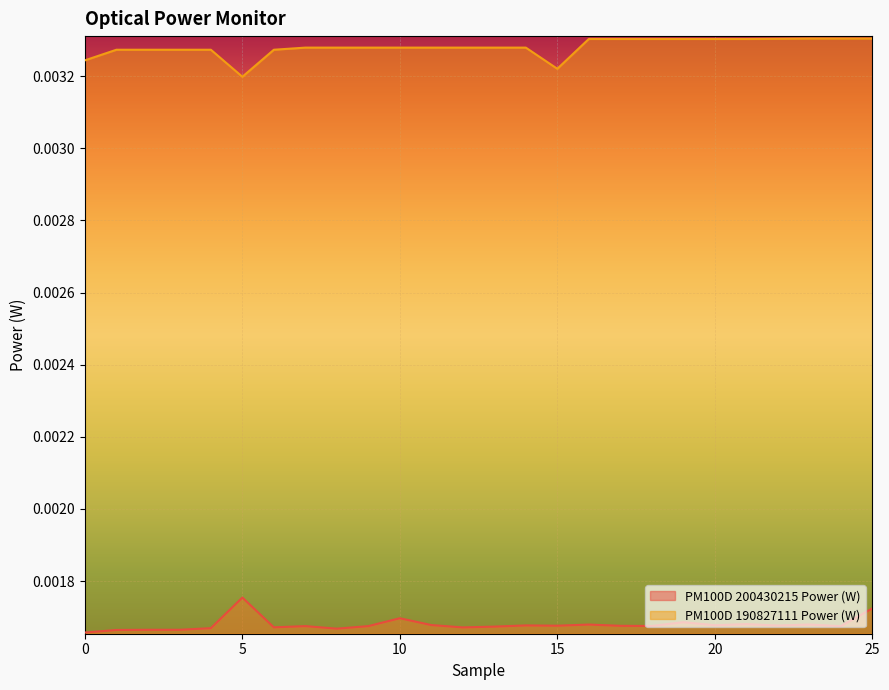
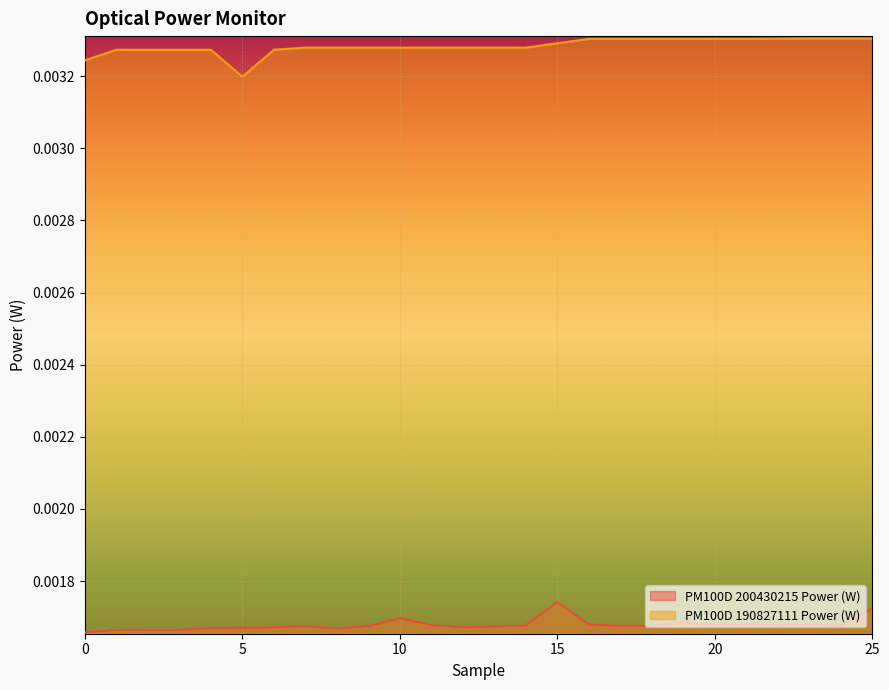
  {
    "PM100D 200430215 Power (W)": {
      "0": 0.00166,
-     "5": 0.00175,
+     "5": 0.00167,
      "10": 0.00170,
-     "15": 0.00168,
+     "15": 0.00174,
      "25": 0.00172
    },
    "PM100D 190827111 Power (W)": {
      "0": 0.00324,
      "5": 0.00320,
      "10": 0.00328,
-     "15": 0.00322,
+     "15": 0.00329,
      "20": 0.00330,
      "25": 0.00330
    }
  }
